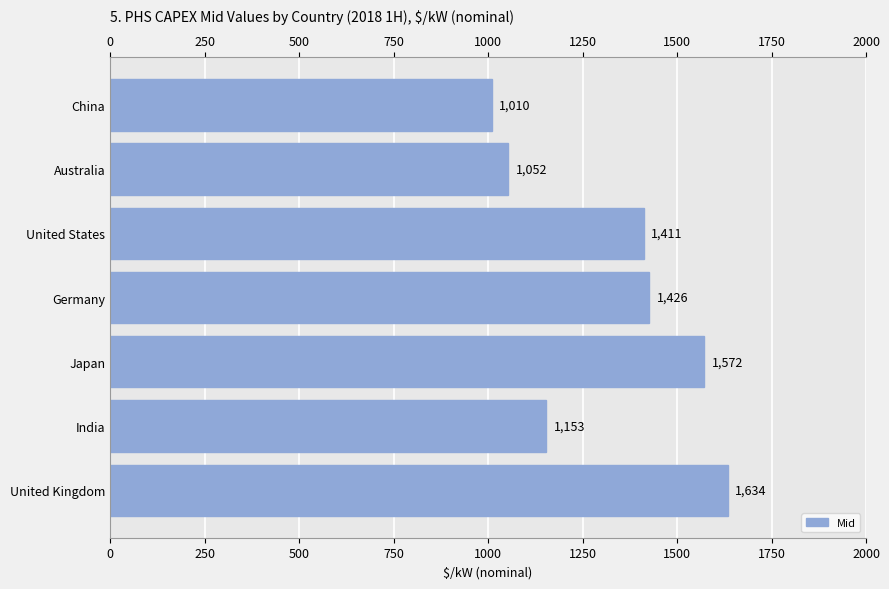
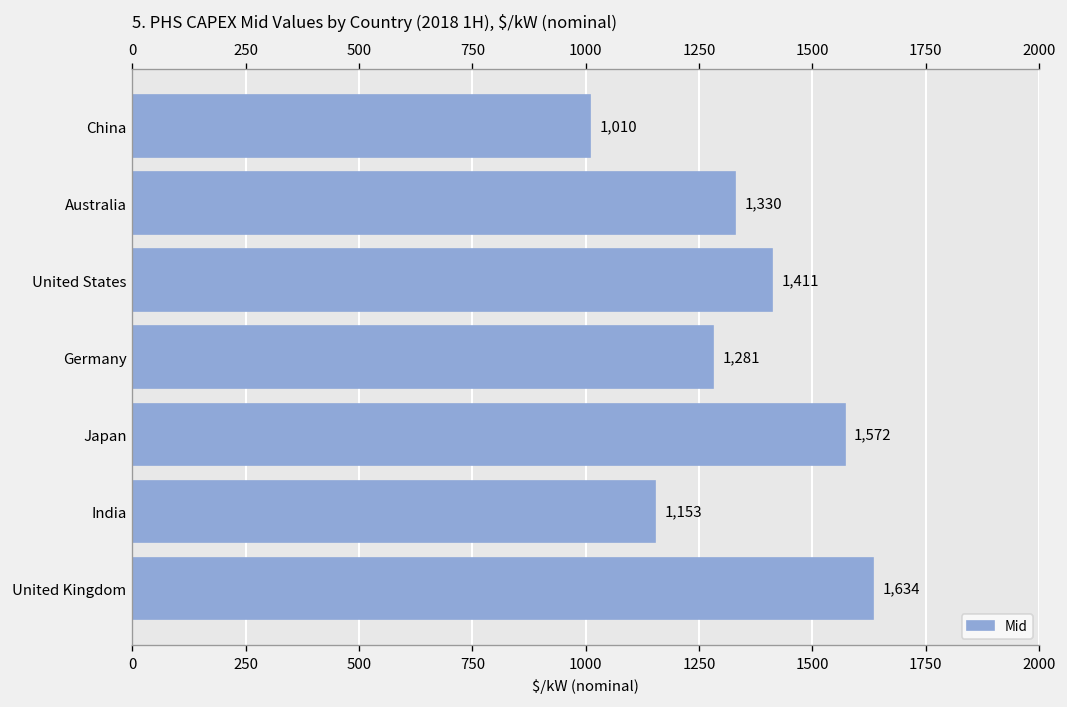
  {
    "China": "1,010",
-   "Australia": "1,052",
+   "Australia": "1,330",
    "United States": "1,411",
-   "Germany": "1,426",
+   "Germany": "1,281",
    "Japan": "1,572",
    "India": "1,153",
    "United Kingdom": "1,634"
  }
